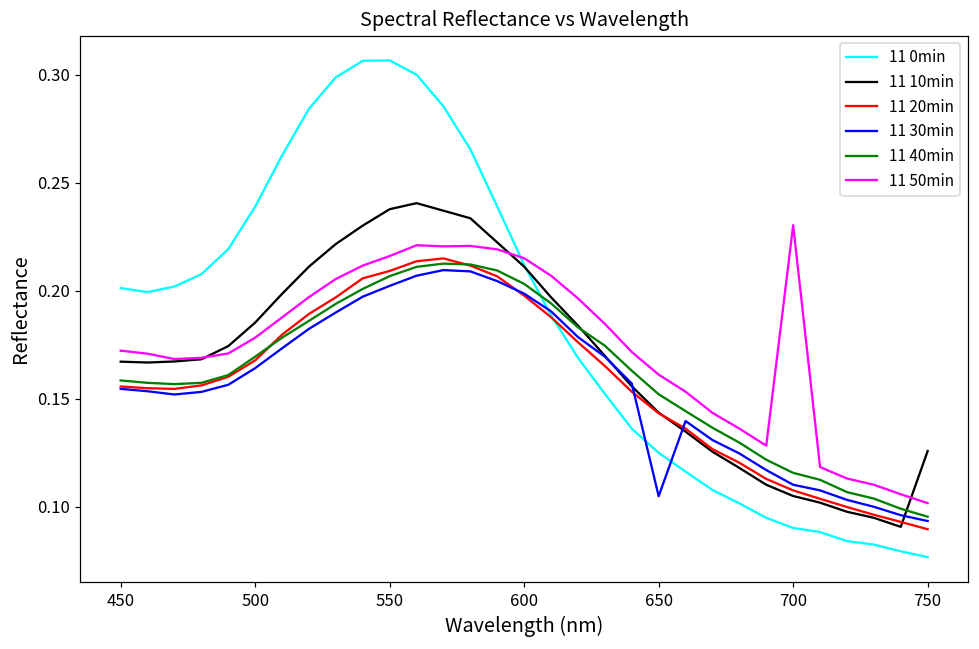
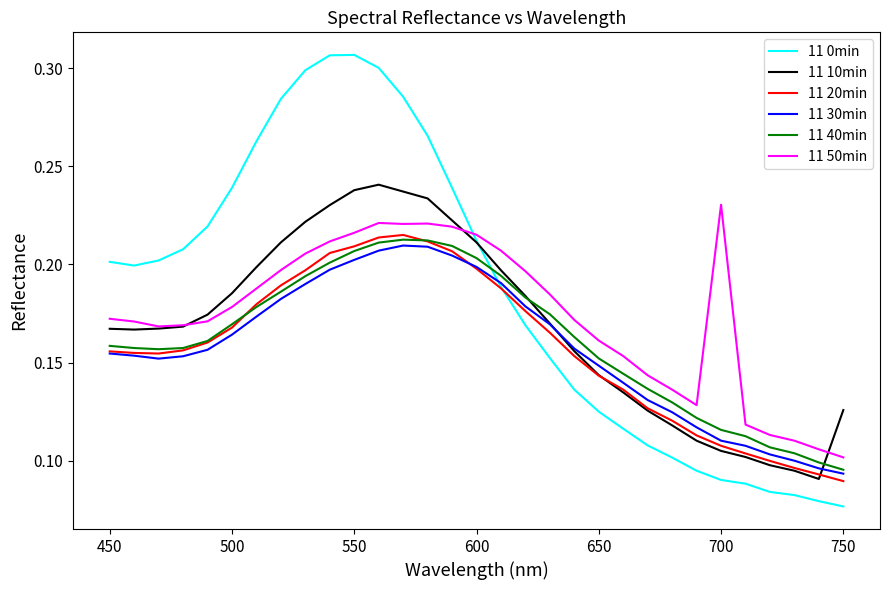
  {
    "11 0min": {
      "450": 0.201,
      "500": 0.239,
      "550": 0.307,
      "650": 0.125,
      "700": 0.090,
      "750": 0.077
    },
    "11 10min": {
      "450": 0.167,
      "500": 0.185,
      "550": 0.238,
      "700": 0.105,
      "750": 0.126
    },
    "11 20min": {
      "500": 0.168,
      "550": 0.209,
      "700": 0.108,
      "750": 0.090
    },
    "11 30min": {
      "500": 0.164,
      "550": 0.202,
-     "650": 0.105,
+     "650": 0.148,
      "700": 0.110,
      "750": 0.093
    },
    "11 40min": {
      "450": 0.159,
      "500": 0.170,
      "550": 0.207,
      "600": 0.203,
      "650": 0.152,
      "700": 0.116,
      "750": 0.095
    },
    "11 50min": {
      "450": 0.172,
      "500": 0.178,
      "550": 0.216,
      "600": 0.215,
      "650": 0.161,
      "700": 0.230,
      "750": 0.102
    }
  }
